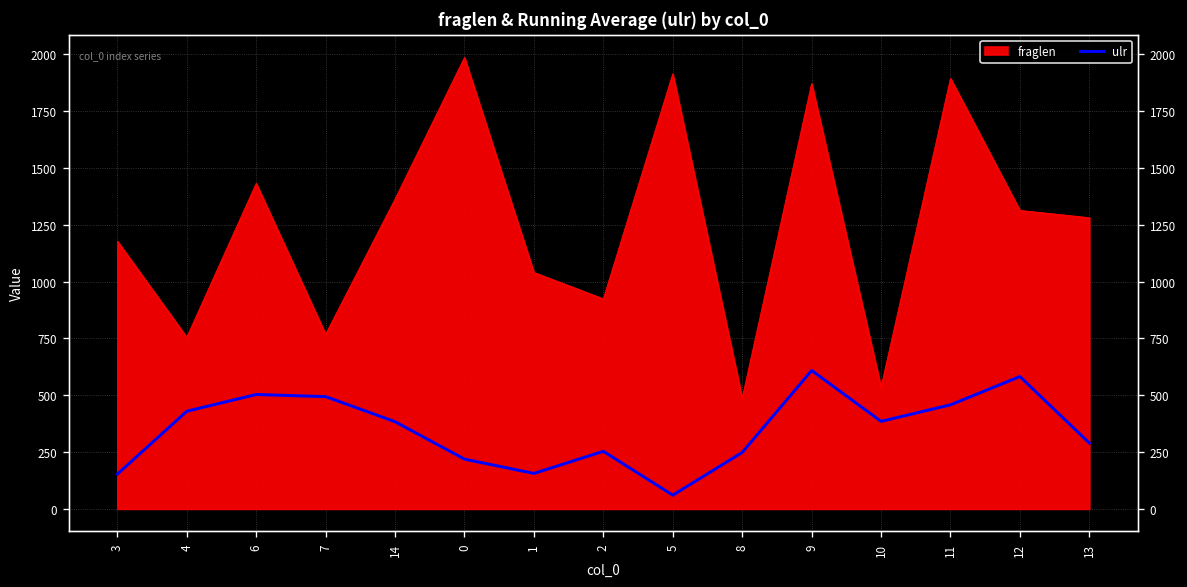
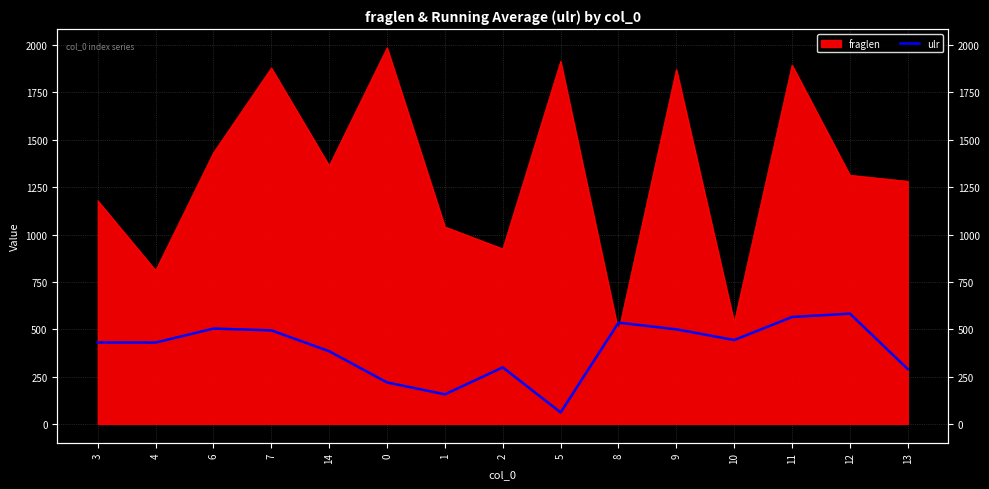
  {
    "fraglen": {
      "3": 1180,
-     "4": 760,
+     "4": 810,
      "6": 1430,
-     "7": 770,
+     "7": 1880,
      "14": 1360,
      "0": 1990,
      "1": 1040,
      "2": 920,
      "5": 1910,
      "8": 490,
      "9": 1870,
      "10": 540,
      "11": 1890,
      "12": 1310,
      "13": 1280
    },
    "ulr": {
-     "3": 150,
+     "3": 430,
      "4": 430,
      "6": 500,
      "7": 490,
      "14": 380,
      "0": 220,
      "1": 160,
-     "2": 250,
+     "2": 300,
      "5": 60,
-     "8": 250,
-     "9": 610,
-     "10": 390,
-     "11": 460,
+     "8": 530,
+     "9": 500,
+     "10": 440,
+     "11": 560,
      "12": 580,
      "13": 290
    }
  }
